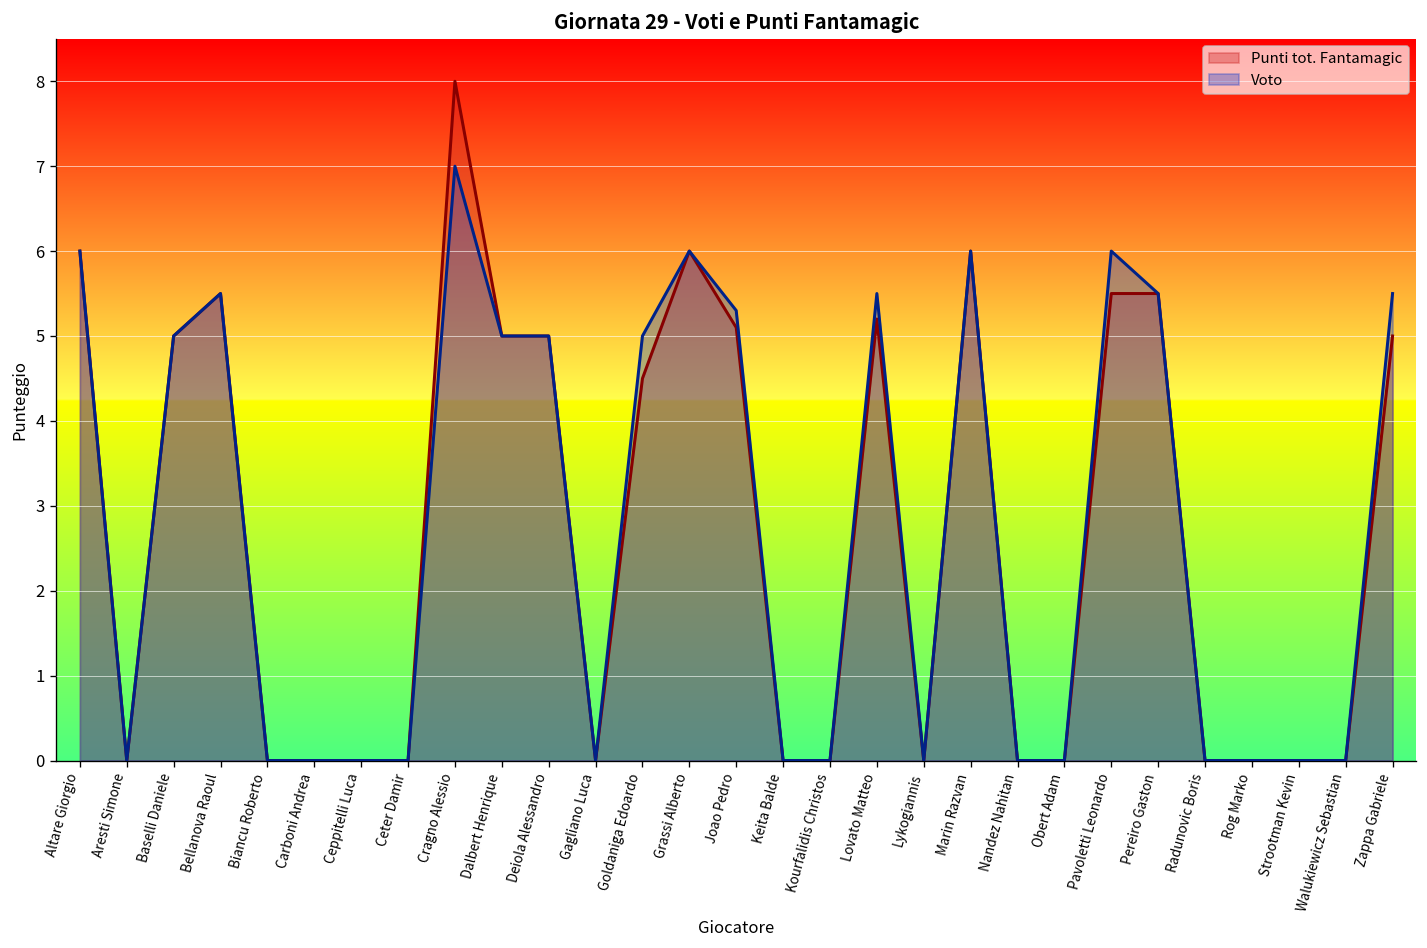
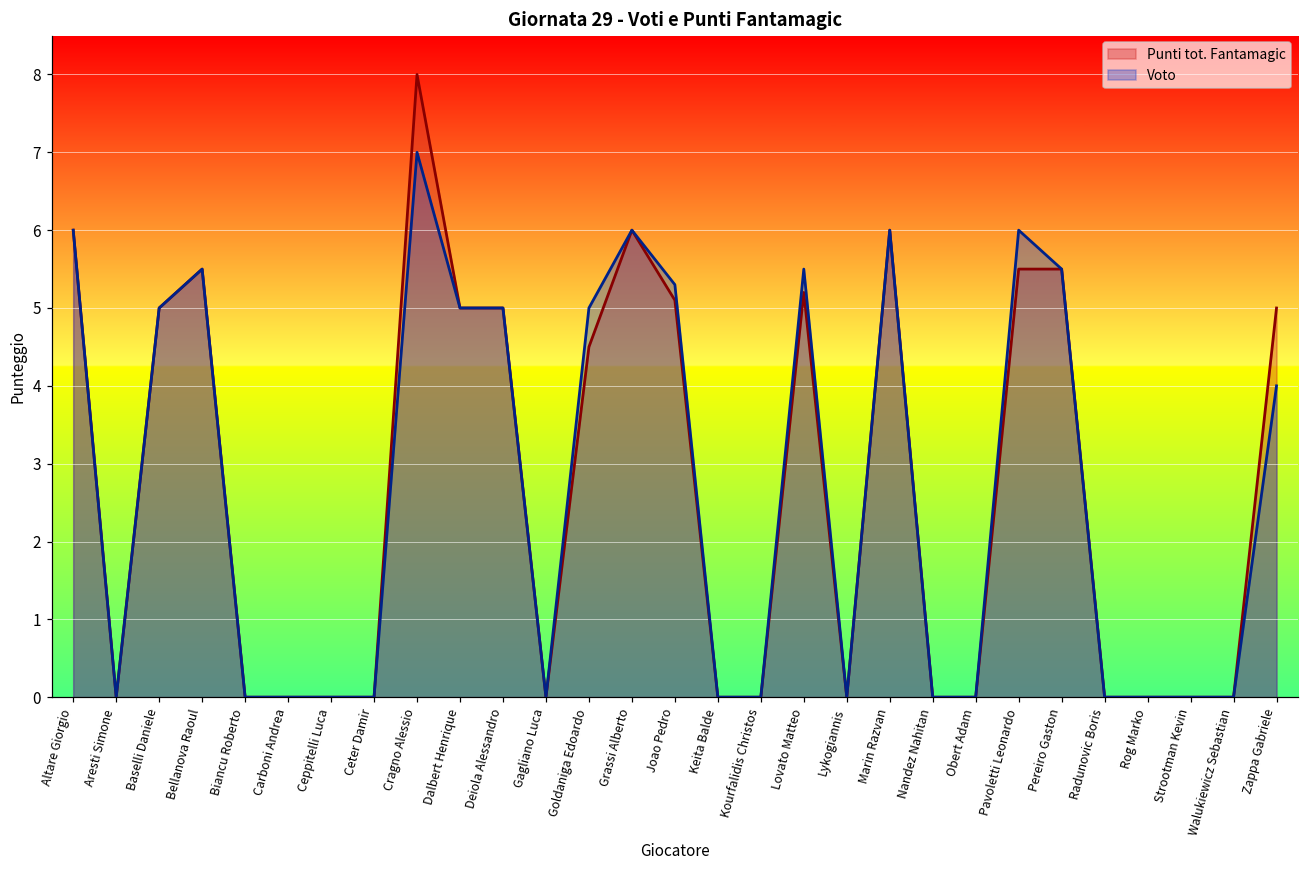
  {
    "Punti tot. Fantamagic": {
      "Cragno Alessio": 8.0,
      "Goldaniga Edoardo": 4.5,
      "Joao Pedro": 5.1,
      "Lovato Matteo": 5.2,
      "Pavoletti Leonardo": 5.5,
      "Zappa Gabriele": 5.0
    },
    "Voto": {
      "Cragno Alessio": 7.0,
      "Goldaniga Edoardo": 5.0,
      "Joao Pedro": 5.3,
      "Lovato Matteo": 5.5,
      "Pavoletti Leonardo": 6.0,
-     "Zappa Gabriele": 5.5
+     "Zappa Gabriele": 4.0
    }
  }
